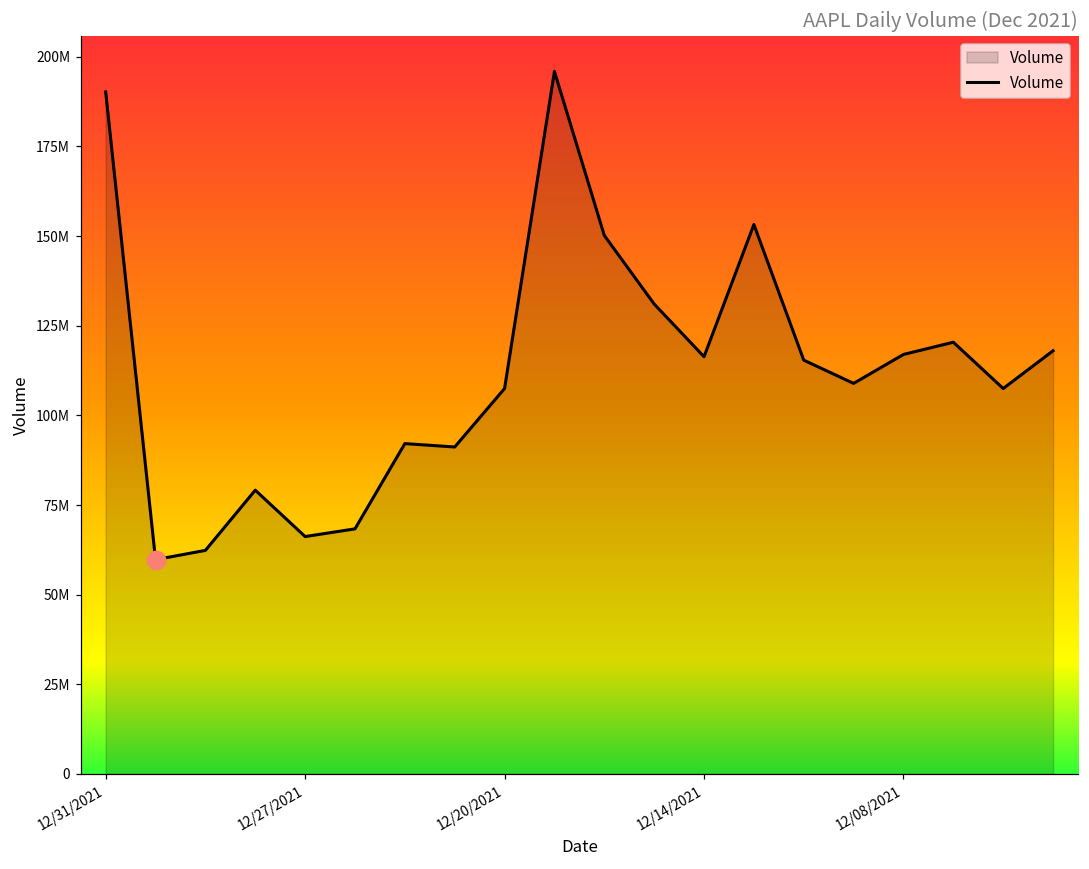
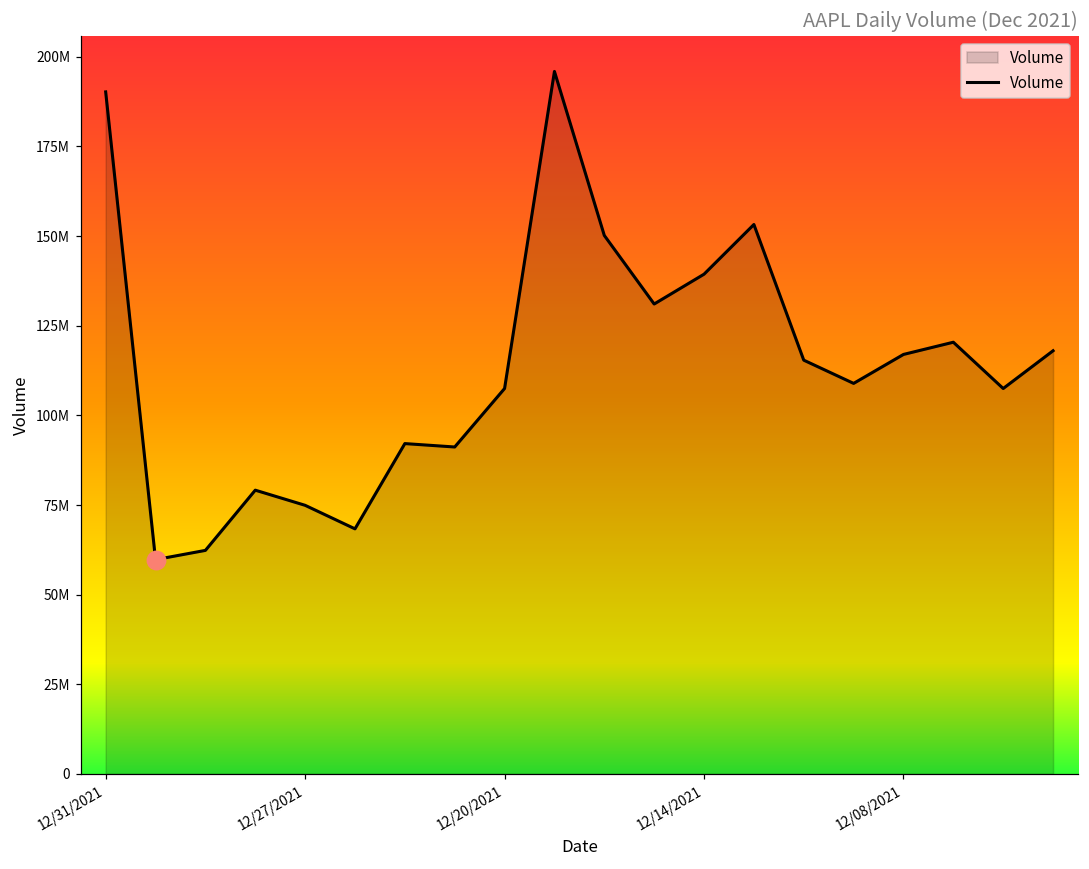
  {
    "Volume": {
      "12/31/2021": 190000000,
-     "12/27/2021": 66000000,
+     "12/27/2021": 75000000,
      "12/20/2021": 107000000,
-     "12/14/2021": 116000000,
+     "12/14/2021": 139000000,
      "12/08/2021": 117000000
    }
  }
